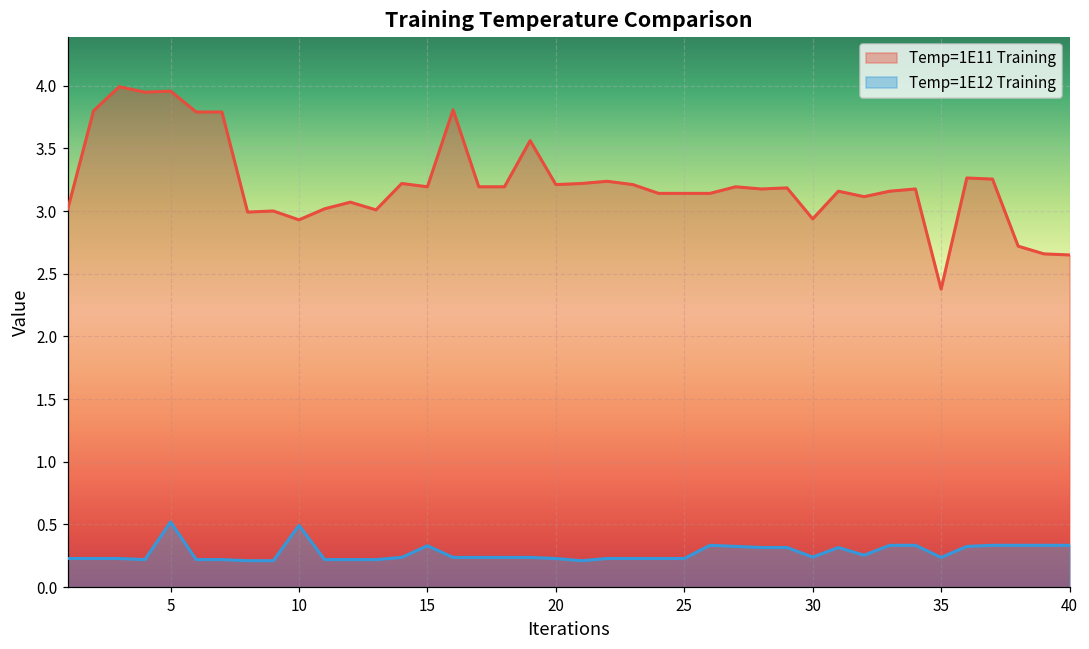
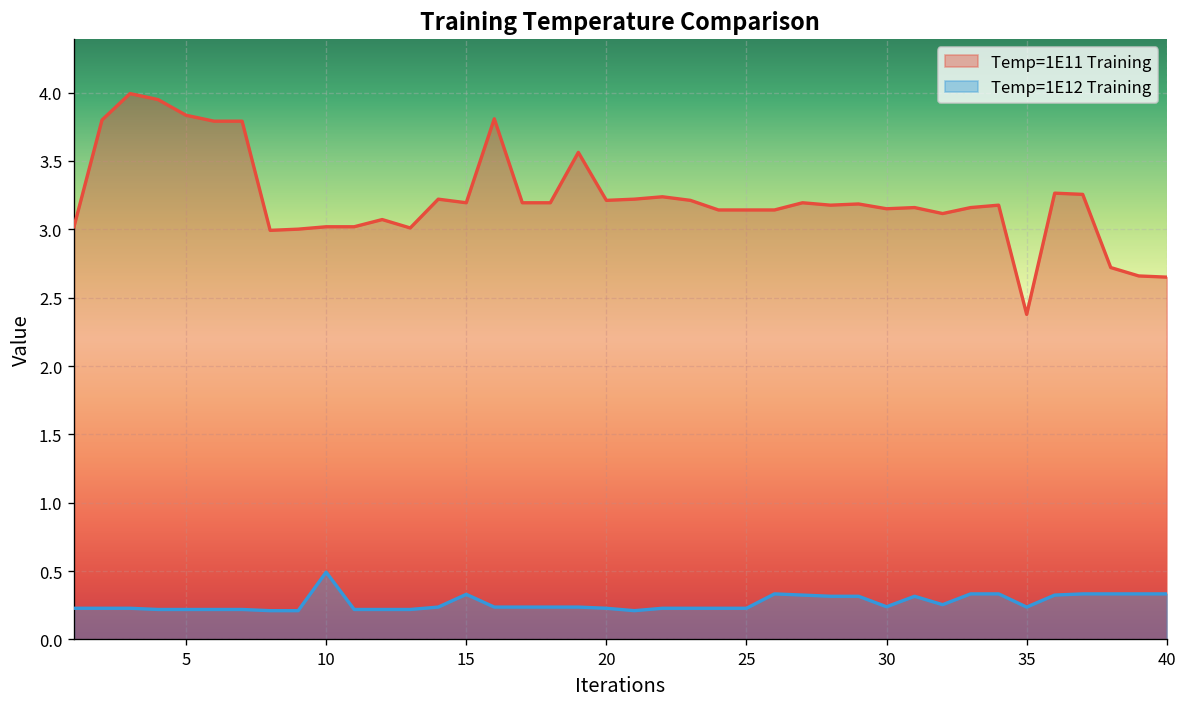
  {
    "Temp=1E11 Training": {
-     "5": 3.96,
-     "10": 2.93,
+     "5": 3.83,
+     "10": 3.02,
      "15": 3.19,
      "20": 3.21,
      "25": 3.14,
-     "30": 2.94,
+     "30": 3.15,
      "35": 2.38,
      "40": 2.65
    },
    "Temp=1E12 Training": {
-     "5": 0.52,
+     "5": 0.22,
      "10": 0.49,
      "15": 0.33,
      "20": 0.23,
      "25": 0.23,
      "30": 0.24,
      "35": 0.24,
      "40": 0.33
    }
  }
